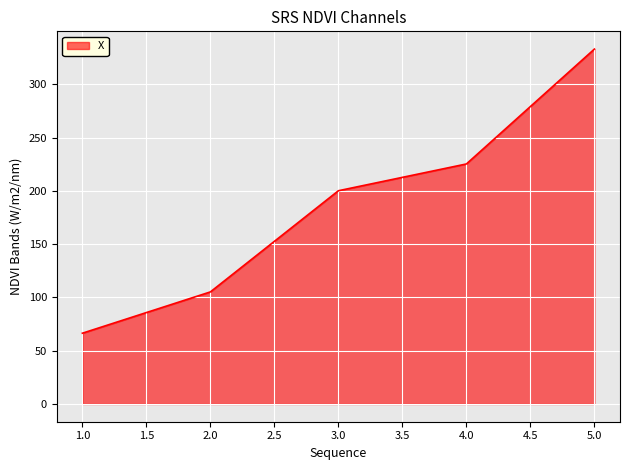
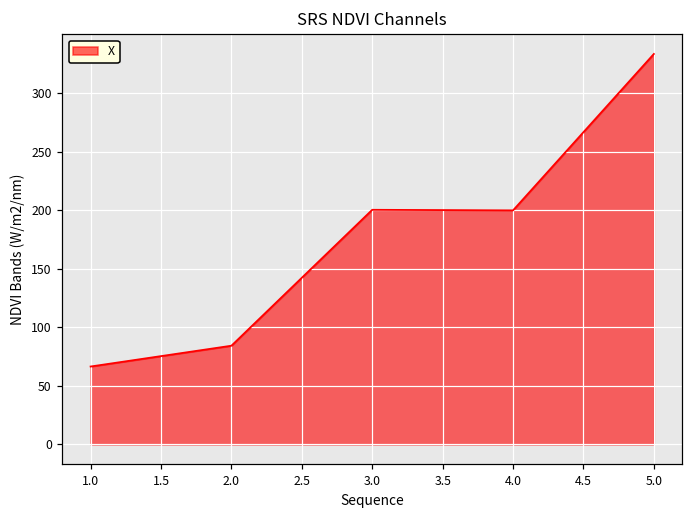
  {
    "1.0": 66,
-   "2.0": 105,
+   "2.0": 84,
    "3.0": 200,
-   "4.0": 225,
+   "4.0": 200,
    "5.0": 333
  }
